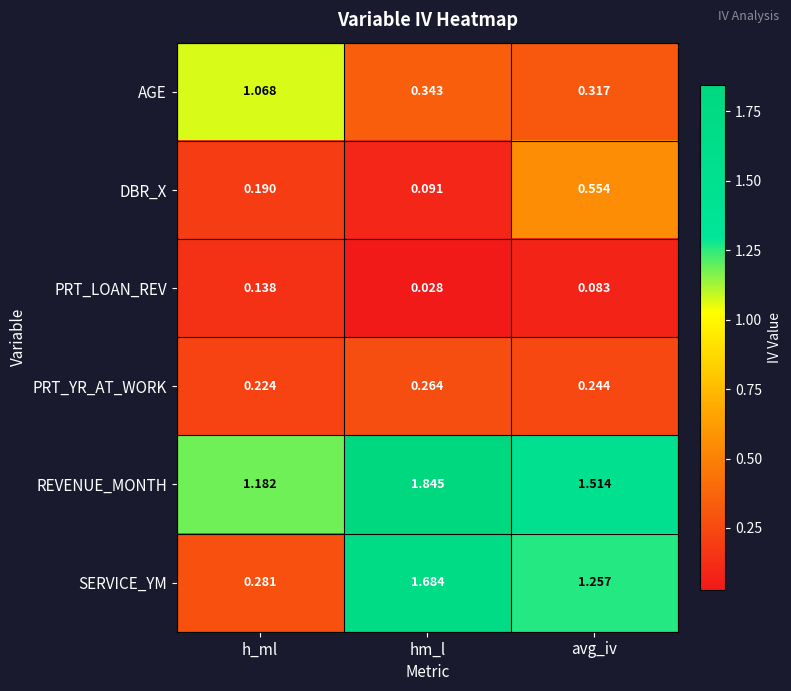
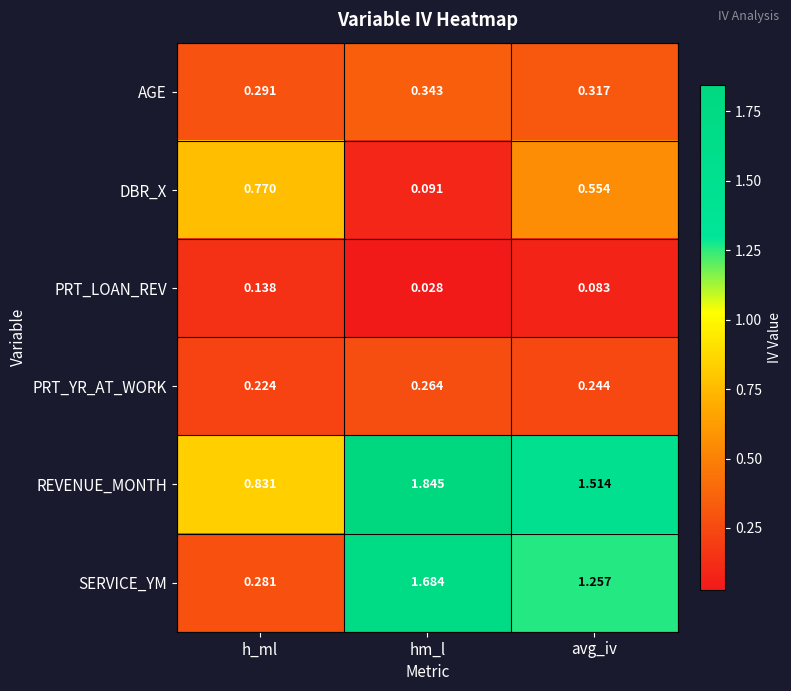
  {
    "AGE": {
-     "h_ml": 1.068,
+     "h_ml": 0.291,
      "hm_l": 0.343,
      "avg_iv": 0.317
    },
    "DBR_X": {
-     "h_ml": 0.190,
+     "h_ml": 0.770,
      "hm_l": 0.091,
      "avg_iv": 0.554
    },
    "PRT_LOAN_REV": {
      "h_ml": 0.138,
      "hm_l": 0.028,
      "avg_iv": 0.083
    },
    "PRT_YR_AT_WORK": {
      "h_ml": 0.224,
      "hm_l": 0.264,
      "avg_iv": 0.244
    },
    "REVENUE_MONTH": {
-     "h_ml": 1.182,
+     "h_ml": 0.831,
      "hm_l": 1.845,
      "avg_iv": 1.514
    },
    "SERVICE_YM": {
      "h_ml": 0.281,
      "hm_l": 1.684,
      "avg_iv": 1.257
    }
  }
